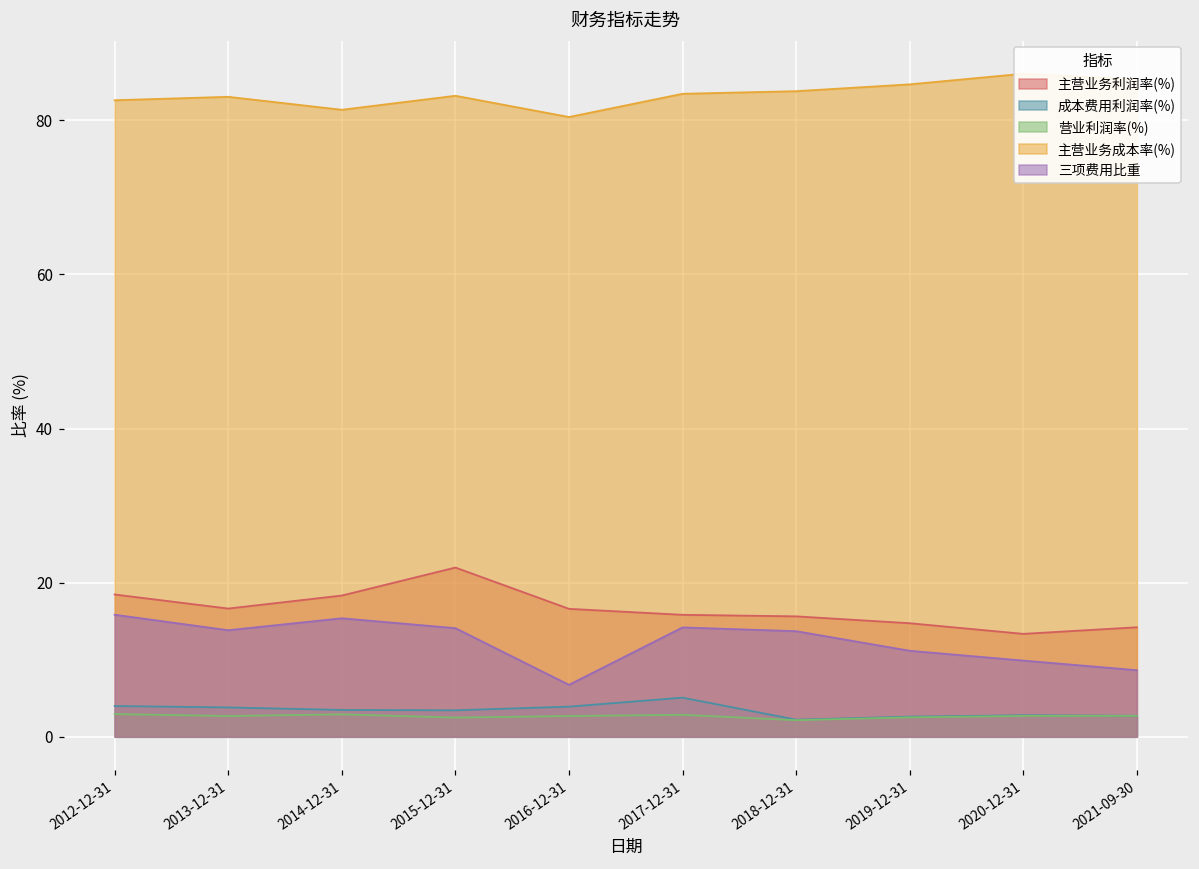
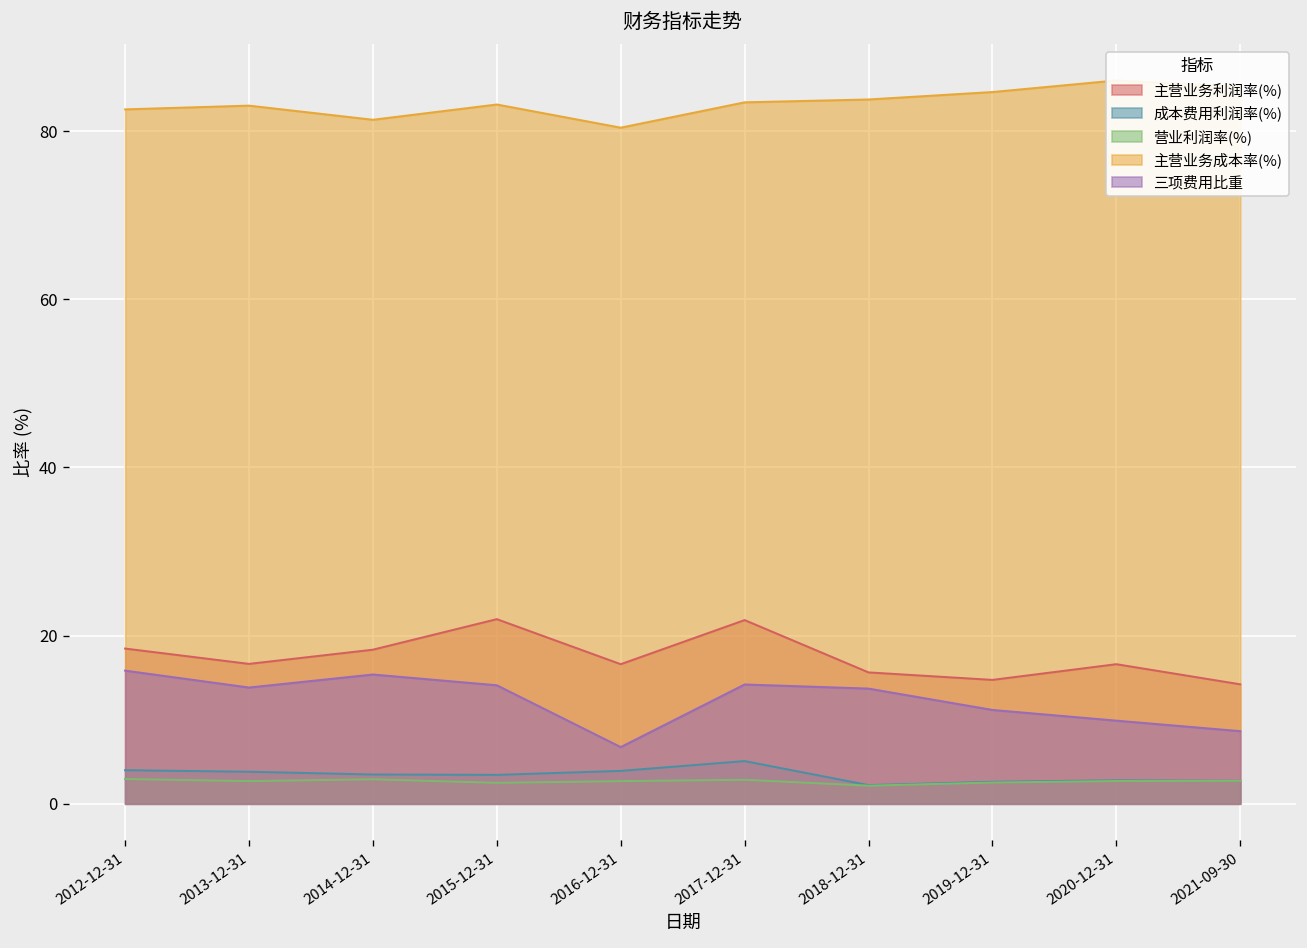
  {
    "主营业务利润率(%)": {
      "2012-12-31": 18,
      "2013-12-31": 17,
      "2014-12-31": 18,
      "2015-12-31": 22,
      "2016-12-31": 17,
-     "2017-12-31": 16,
+     "2017-12-31": 22,
      "2018-12-31": 16,
      "2019-12-31": 15,
-     "2020-12-31": 13,
+     "2020-12-31": 17,
      "2021-09-30": 14
    },
    "成本费用利润率(%)": {
      "2012-12-31": 4,
      "2013-12-31": 4,
      "2014-12-31": 3,
      "2015-12-31": 3,
      "2016-12-31": 4,
      "2017-12-31": 5
    },
    "营业利润率(%)": {
      "2012-12-31": 3,
      "2013-12-31": 3,
      "2014-12-31": 3,
      "2015-12-31": 2,
      "2016-12-31": 3,
      "2017-12-31": 3
    },
    "主营业务成本率(%)": {
      "2012-12-31": 83,
      "2013-12-31": 83,
      "2014-12-31": 81,
      "2015-12-31": 83,
      "2016-12-31": 80,
      "2017-12-31": 83,
      "2018-12-31": 84,
      "2019-12-31": 85
    },
    "三项费用比重": {
      "2012-12-31": 16,
      "2013-12-31": 14,
      "2014-12-31": 15,
      "2015-12-31": 14,
      "2016-12-31": 7,
      "2017-12-31": 14,
      "2018-12-31": 14,
      "2019-12-31": 11,
      "2020-12-31": 10,
      "2021-09-30": 9
    }
  }
